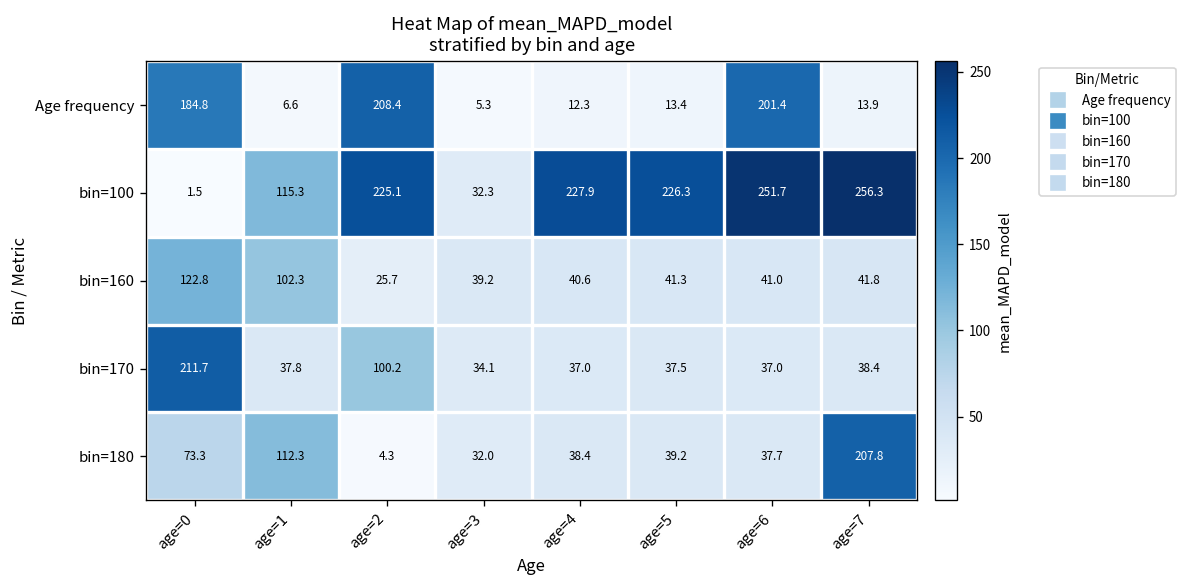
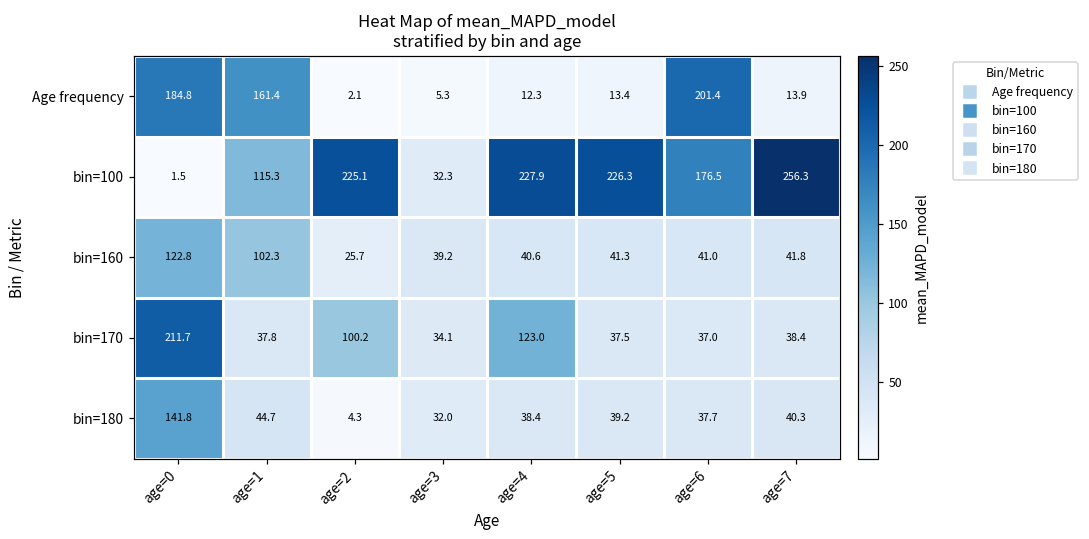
  {
    "Age frequency": {
      "age=0": 184.8,
-     "age=1": 6.6,
-     "age=2": 208.4,
+     "age=1": 161.4,
+     "age=2": 2.1,
      "age=3": 5.3,
      "age=4": 12.3,
      "age=5": 13.4,
      "age=6": 201.4,
      "age=7": 13.9
    },
    "bin=100": {
      "age=0": 1.5,
      "age=1": 115.3,
      "age=2": 225.1,
      "age=3": 32.3,
      "age=4": 227.9,
      "age=5": 226.3,
-     "age=6": 251.7,
+     "age=6": 176.5,
      "age=7": 256.3
    },
    "bin=160": {
      "age=0": 122.8,
      "age=1": 102.3,
      "age=2": 25.7,
      "age=3": 39.2,
      "age=4": 40.6,
      "age=5": 41.3,
      "age=6": 41.0,
      "age=7": 41.8
    },
    "bin=170": {
      "age=0": 211.7,
      "age=1": 37.8,
      "age=2": 100.2,
      "age=3": 34.1,
-     "age=4": 37.0,
+     "age=4": 123.0,
      "age=5": 37.5,
      "age=6": 37.0,
      "age=7": 38.4
    },
    "bin=180": {
-     "age=0": 73.3,
-     "age=1": 112.3,
+     "age=0": 141.8,
+     "age=1": 44.7,
      "age=2": 4.3,
      "age=3": 32.0,
      "age=4": 38.4,
      "age=5": 39.2,
      "age=6": 37.7,
-     "age=7": 207.8
+     "age=7": 40.3
    }
  }
